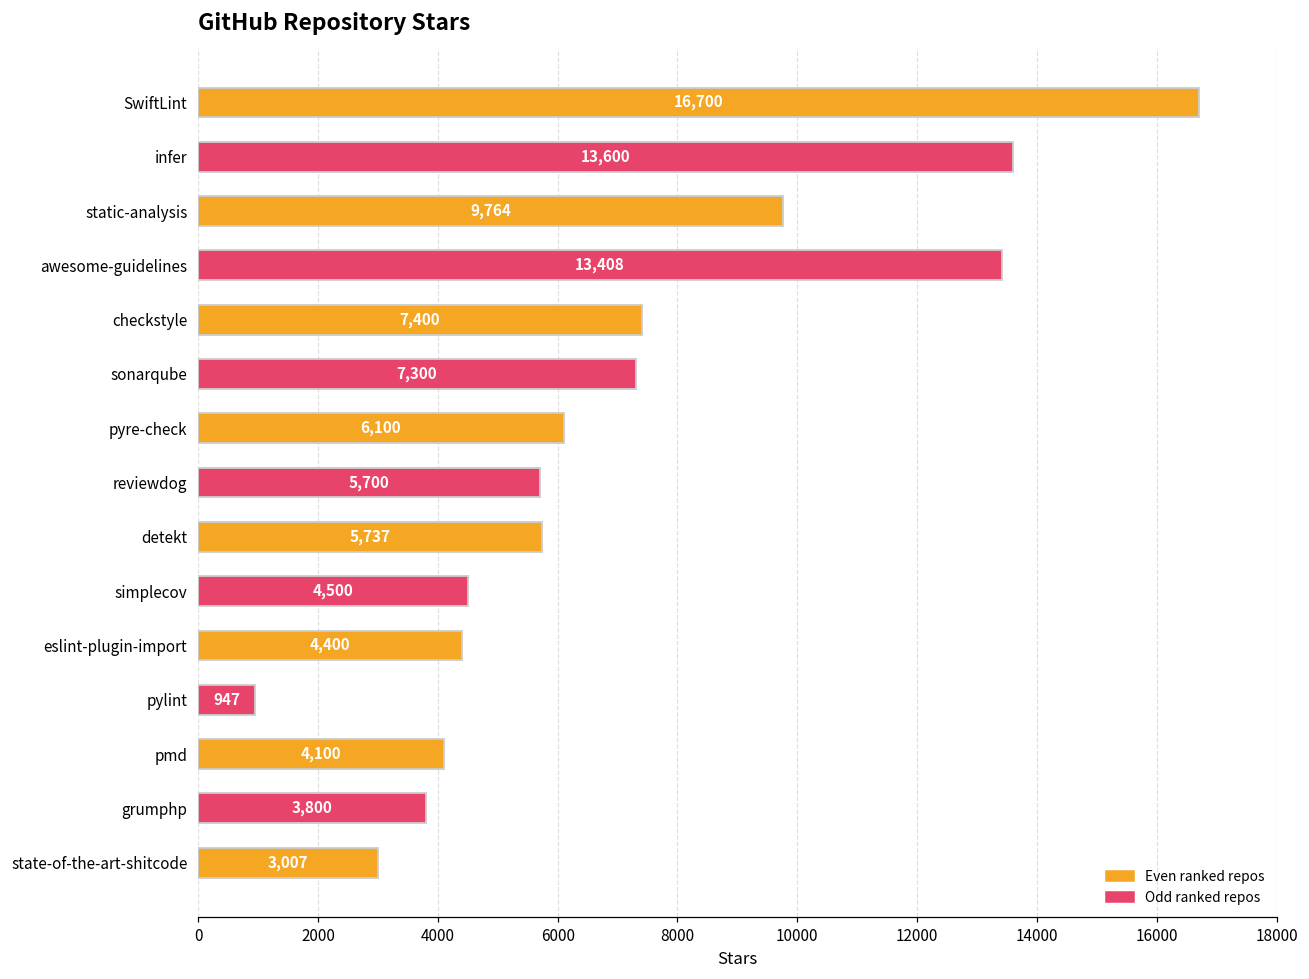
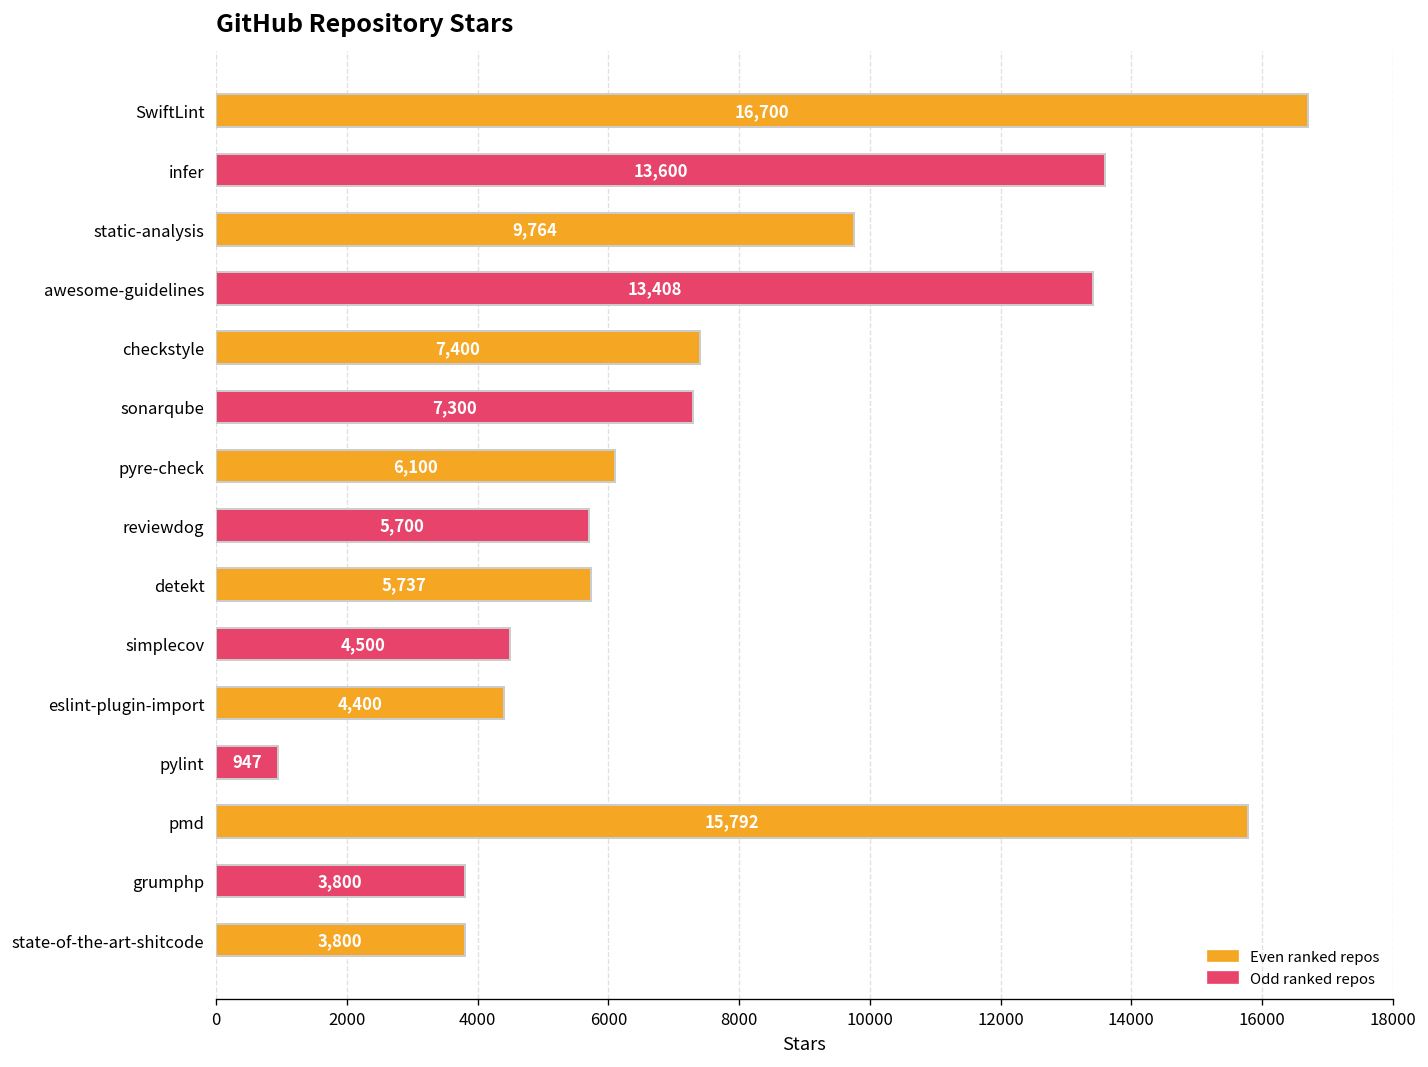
  {
    "SwiftLint": "16,700",
    "infer": "13,600",
    "static-analysis": "9,764",
    "awesome-guidelines": "13,408",
    "checkstyle": "7,400",
    "sonarqube": "7,300",
    "pyre-check": "6,100",
    "reviewdog": "5,700",
    "detekt": "5,737",
    "simplecov": "4,500",
    "eslint-plugin-import": "4,400",
    "pylint": "947",
-   "pmd": "4,100",
+   "pmd": "15,792",
    "grumphp": "3,800",
-   "state-of-the-art-shitcode": "3,007"
+   "state-of-the-art-shitcode": "3,800"
  }
